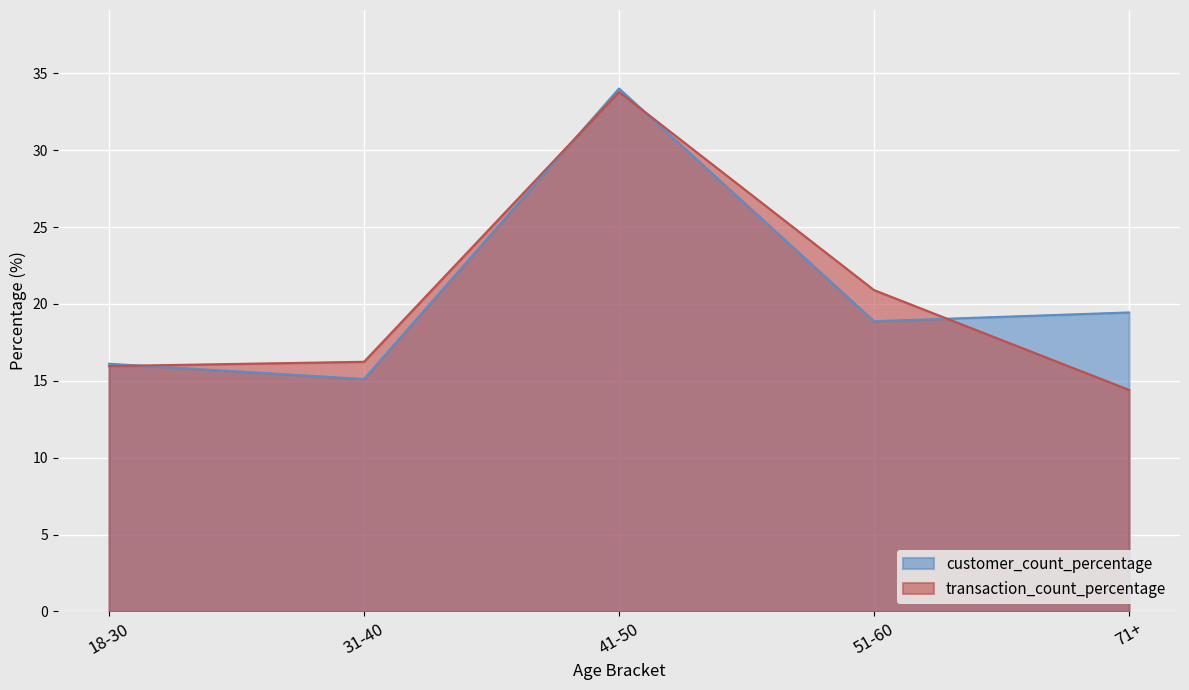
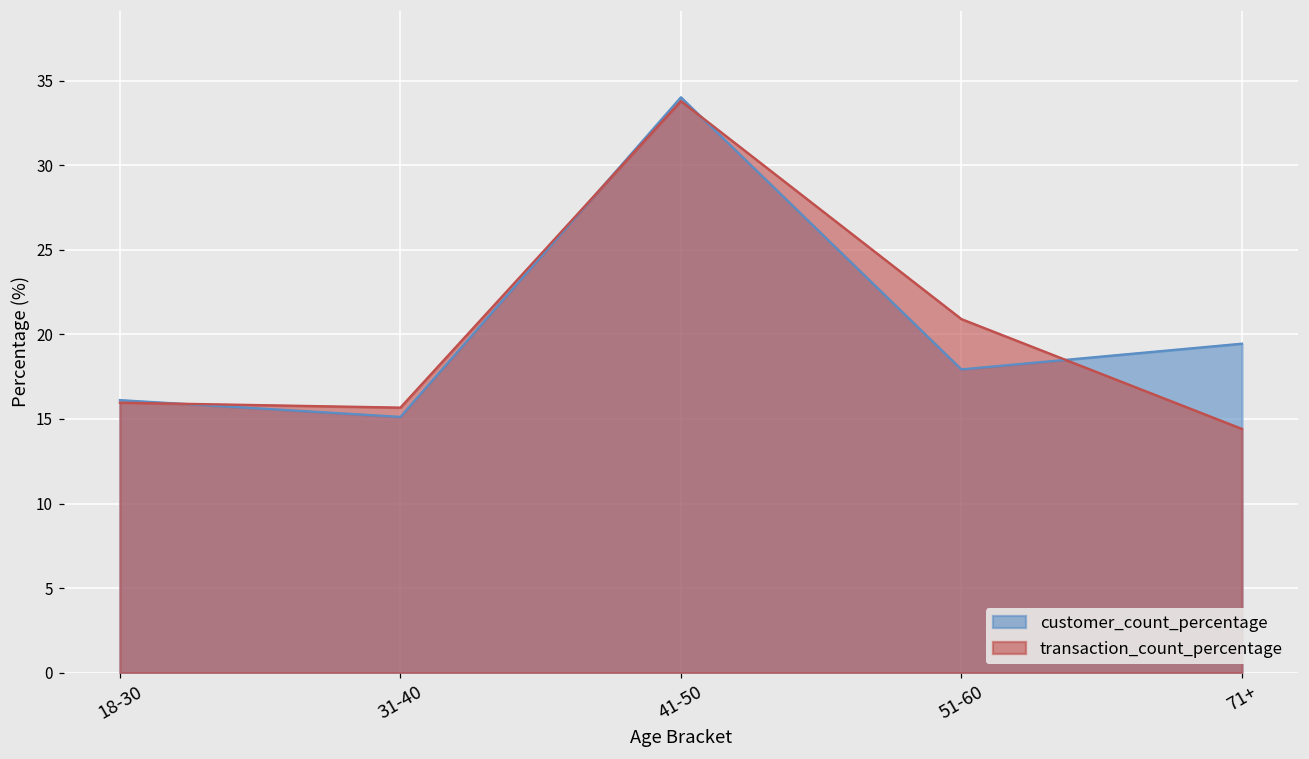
  {
    "customer_count_percentage": {
      "31-40": 15.1,
      "41-50": 34.0,
-     "51-60": 18.9,
+     "51-60": 17.9,
      "71+": 19.4
    },
    "transaction_count_percentage": {
-     "31-40": 16.2,
+     "31-40": 15.7,
      "41-50": 33.8,
      "51-60": 20.9,
      "71+": 14.4
    }
  }
